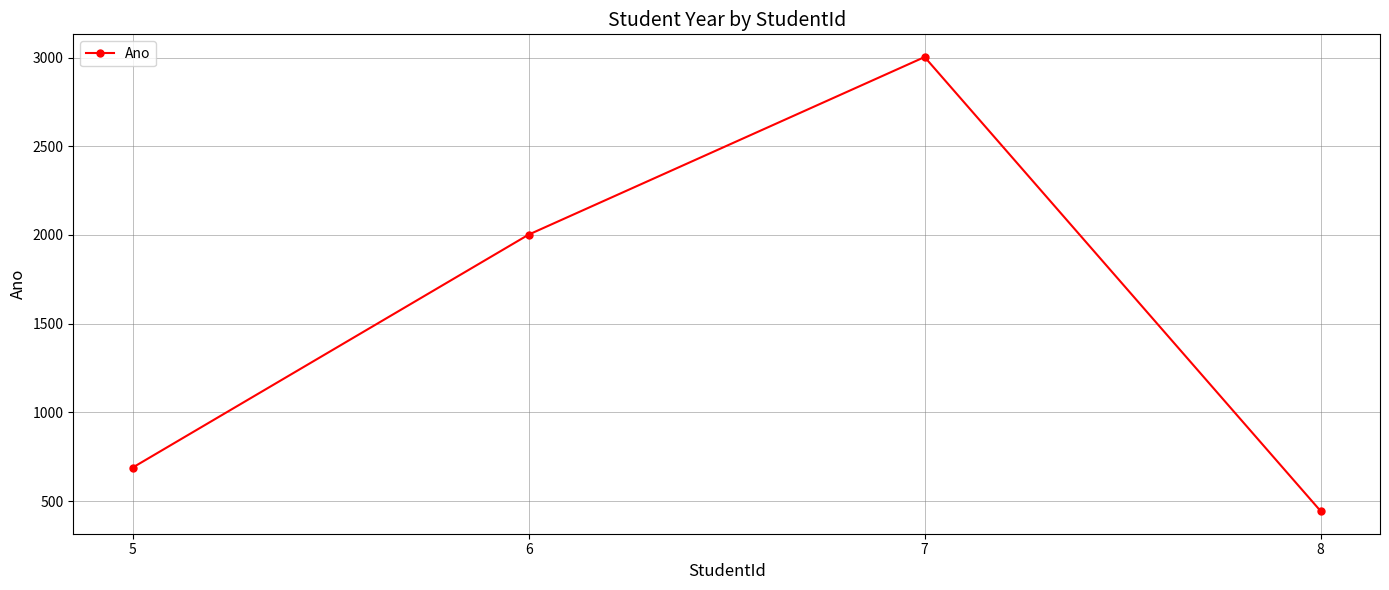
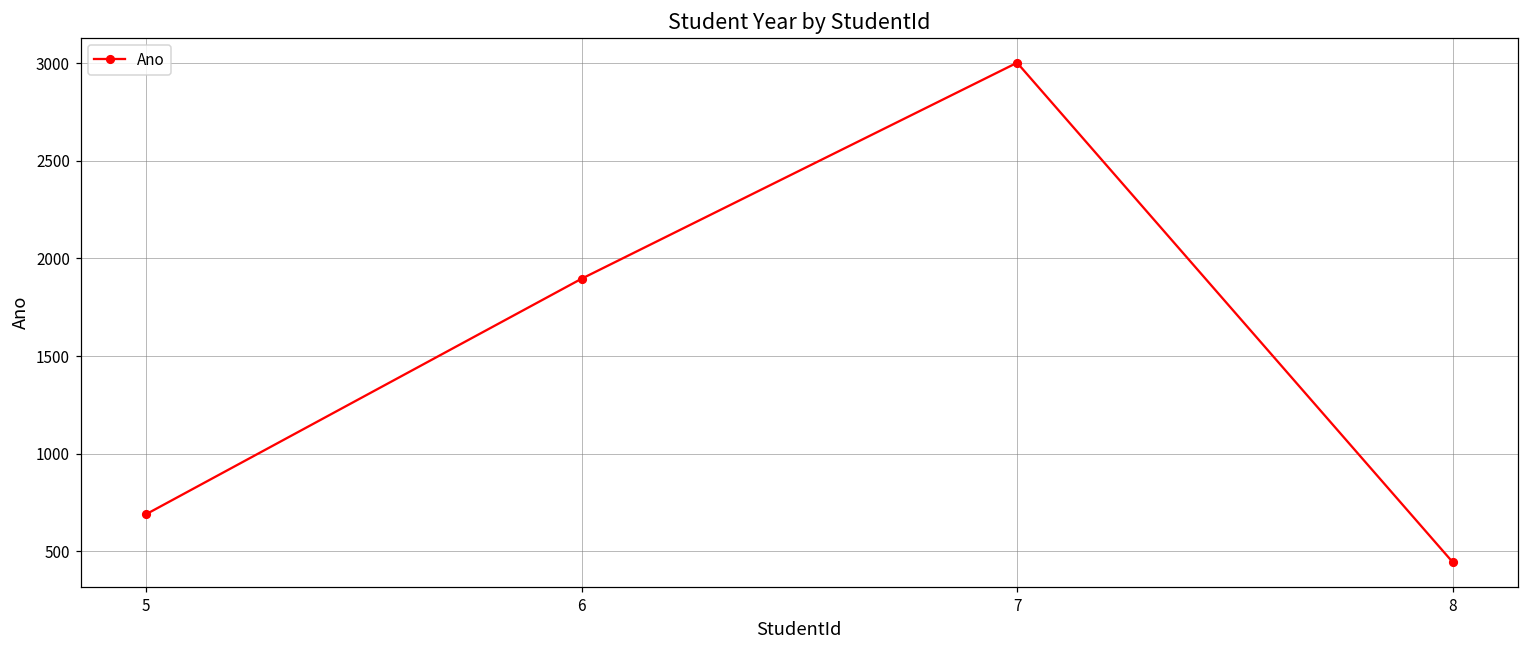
  {
    "5": 690,
-   "6": 2000,
+   "6": 1900,
    "7": 3000,
    "8": 440
  }
